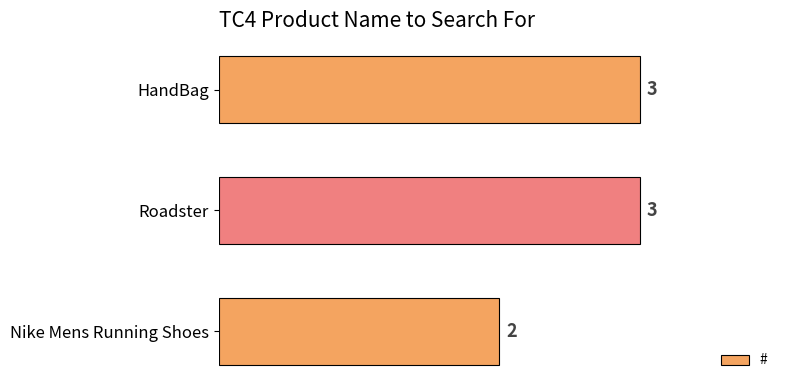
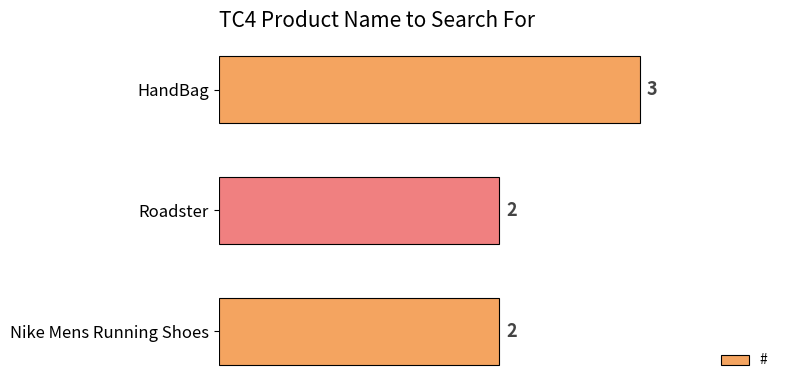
  {
    "HandBag": 3,
-   "Roadster": 3,
+   "Roadster": 2,
    "Nike Mens Running Shoes": 2
  }
